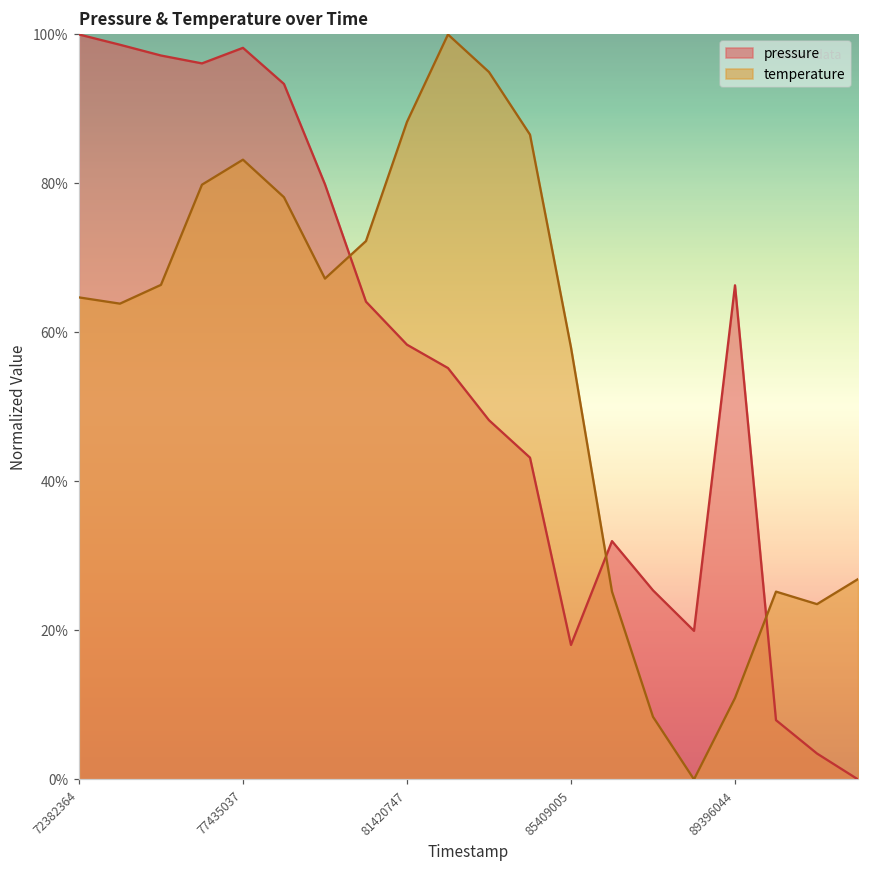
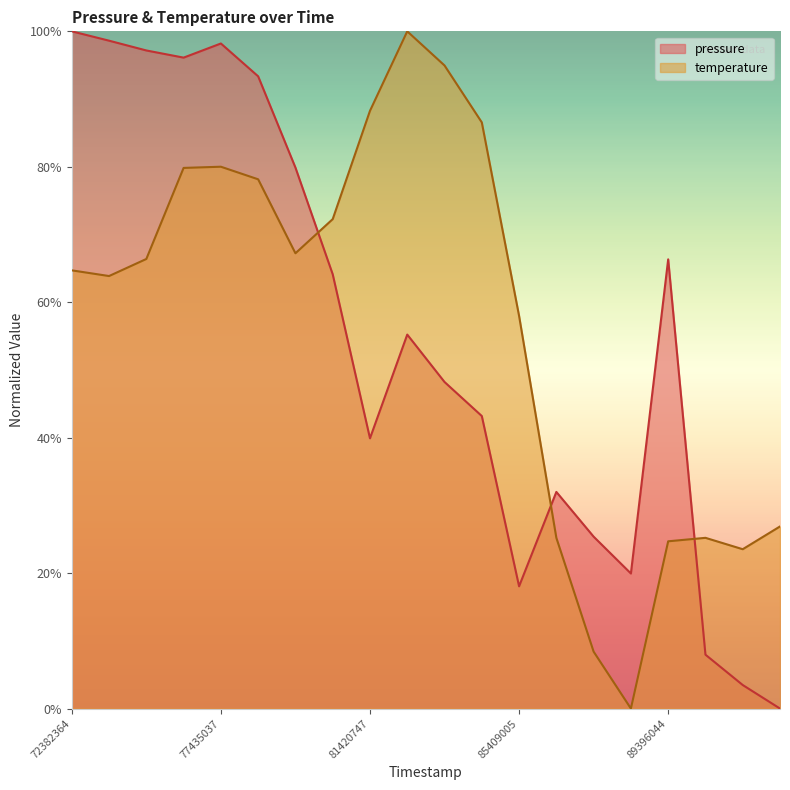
  {
    "pressure": {
      "72382364": "100%",
      "77435037": "98%",
-     "81420747": "58%",
+     "81420747": "40%",
      "85409005": "18%",
      "89396044": "66%"
    },
    "temperature": {
      "72382364": "65%",
-     "77435037": "83%",
+     "77435037": "80%",
      "81420747": "88%",
      "85409005": "58%",
-     "89396044": "11%"
+     "89396044": "25%"
    }
  }
